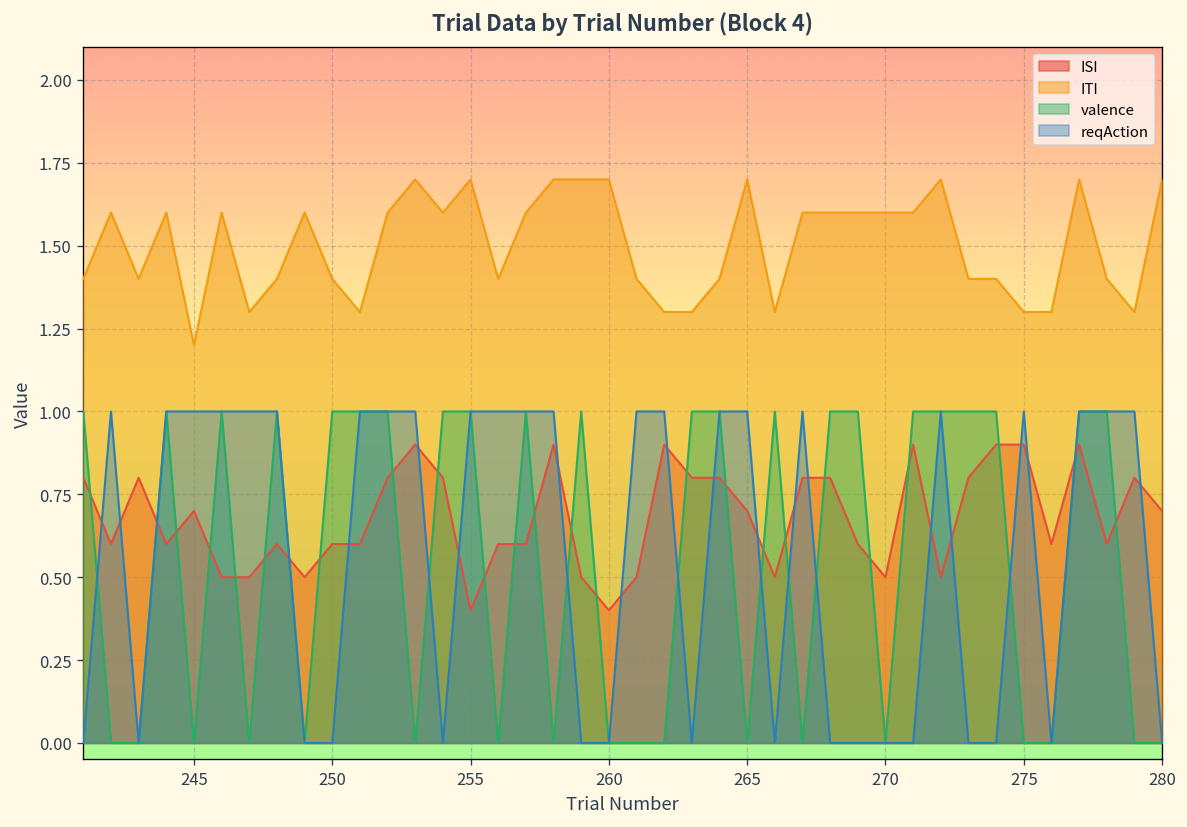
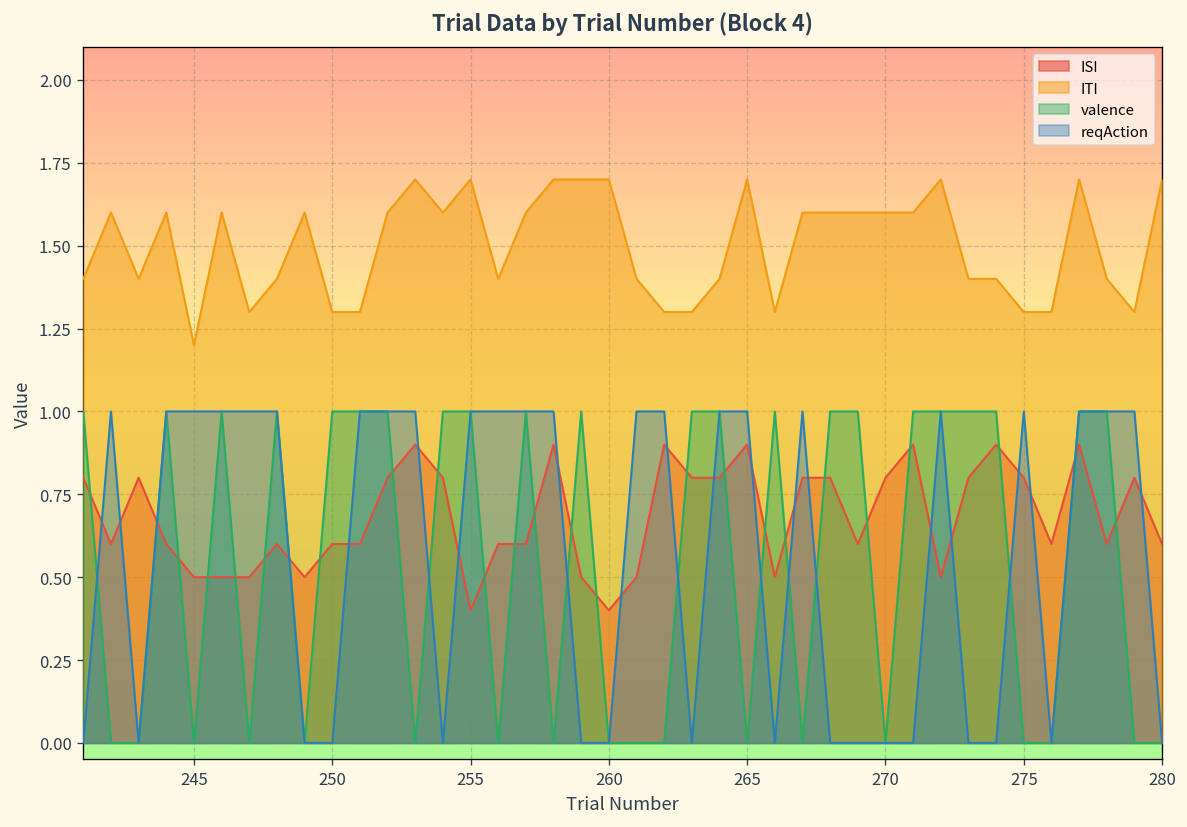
  {
    "ISI": {
-     "245": 0.7,
+     "245": 0.5,
      "250": 0.6,
      "255": 0.4,
      "260": 0.4,
-     "265": 0.7,
-     "270": 0.5,
-     "275": 0.9,
-     "280": 0.7
+     "265": 0.9,
+     "270": 0.8,
+     "275": 0.8,
+     "280": 0.6
    },
    "ITI": {
      "245": 1.2,
-     "250": 1.4,
+     "250": 1.3,
      "255": 1.7,
      "260": 1.7,
      "265": 1.7,
      "270": 1.6,
      "275": 1.3,
      "280": 1.7
    },
    "valence": {
      "245": 0.0,
      "250": 1.0,
      "265": 0.0,
      "275": 0.0
    },
    "reqAction": {
      "245": 1.0,
      "250": 0.0,
      "265": 1.0,
      "275": 1.0
    }
  }
